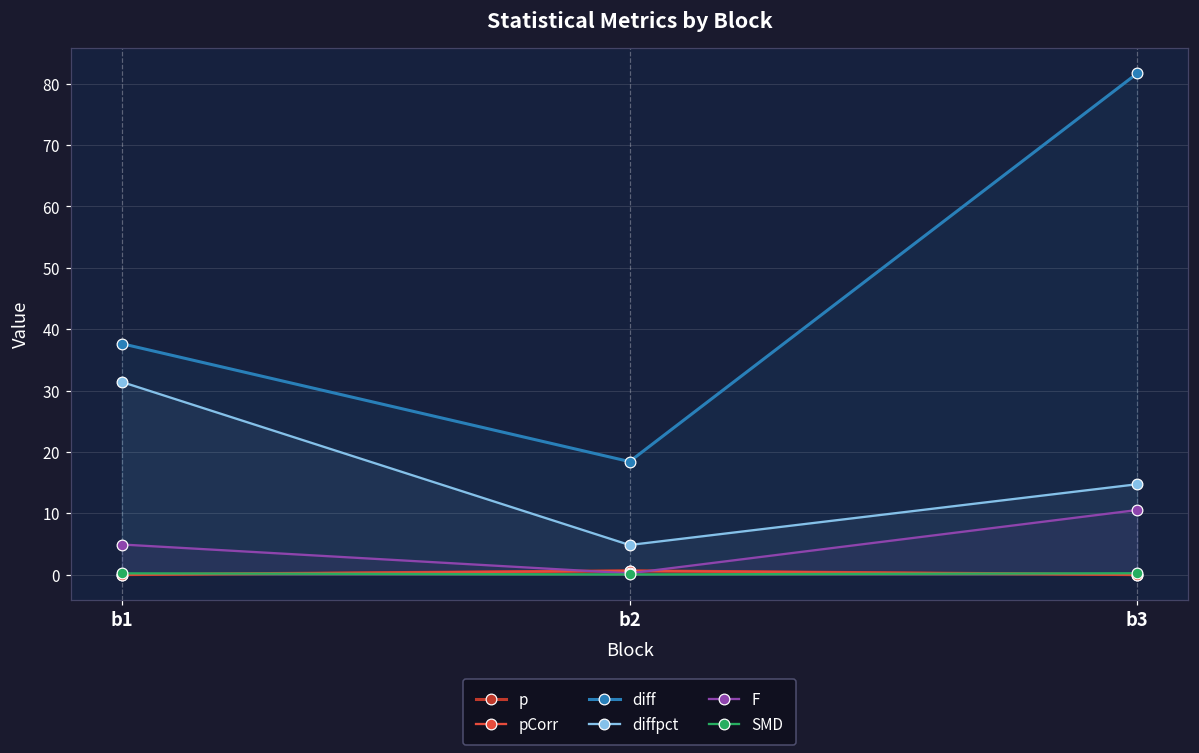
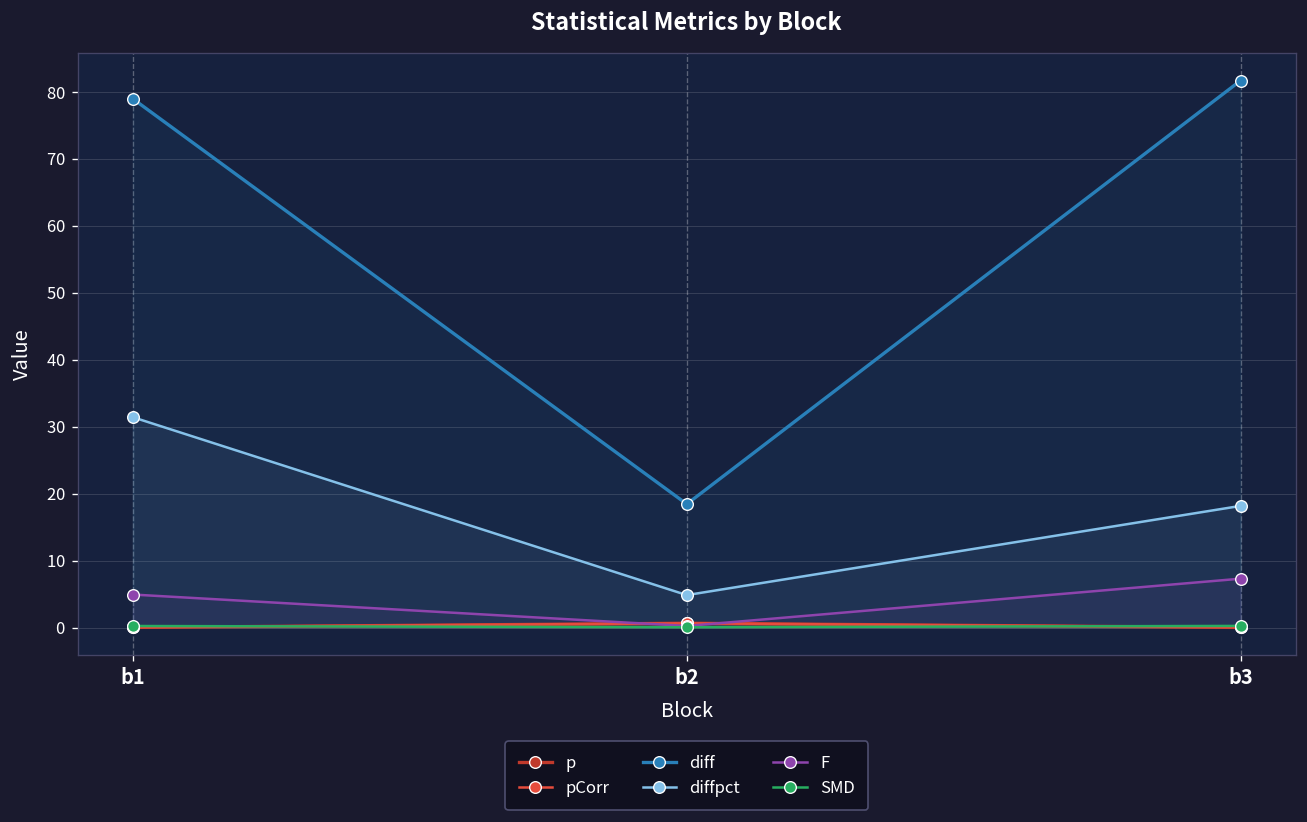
  {
    "diff": {
-     "b1": 38,
+     "b1": 79,
      "b2": 18,
      "b3": 82
    },
    "diffpct": {
      "b1": 31,
      "b2": 5,
-     "b3": 15
+     "b3": 18
    },
    "F": {
      "b1": 5,
-     "b3": 11
+     "b3": 7
    }
  }
